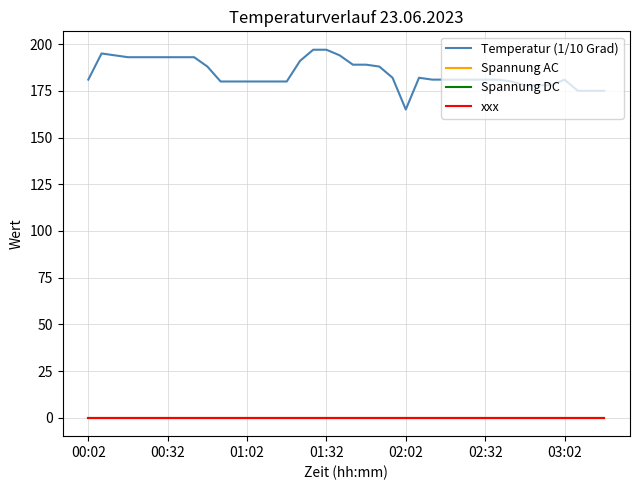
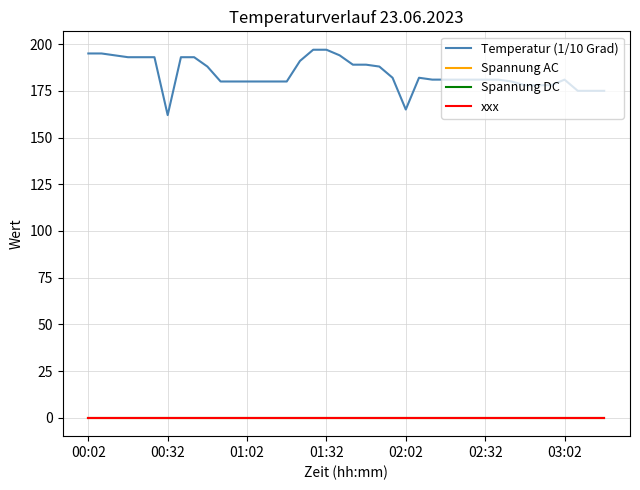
  {
    "Temperatur (1/10 Grad)": {
-     "00:02": 181,
-     "00:32": 193,
+     "00:02": 195,
+     "00:32": 162,
      "01:02": 180,
      "01:32": 197,
      "02:02": 165
    },
    "xxx": {
      "00:02": 0,
      "00:32": 0,
      "01:02": 0,
      "01:32": 0,
      "02:02": 0,
      "02:32": 0,
      "03:02": 0
    }
  }
